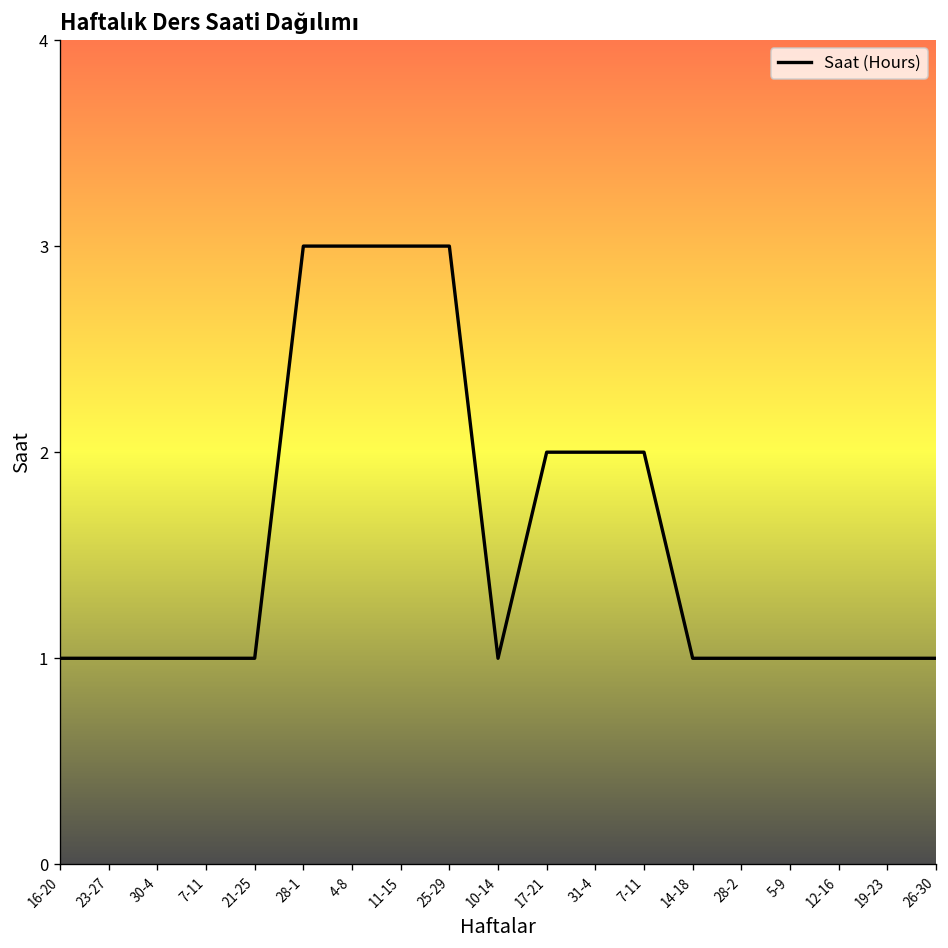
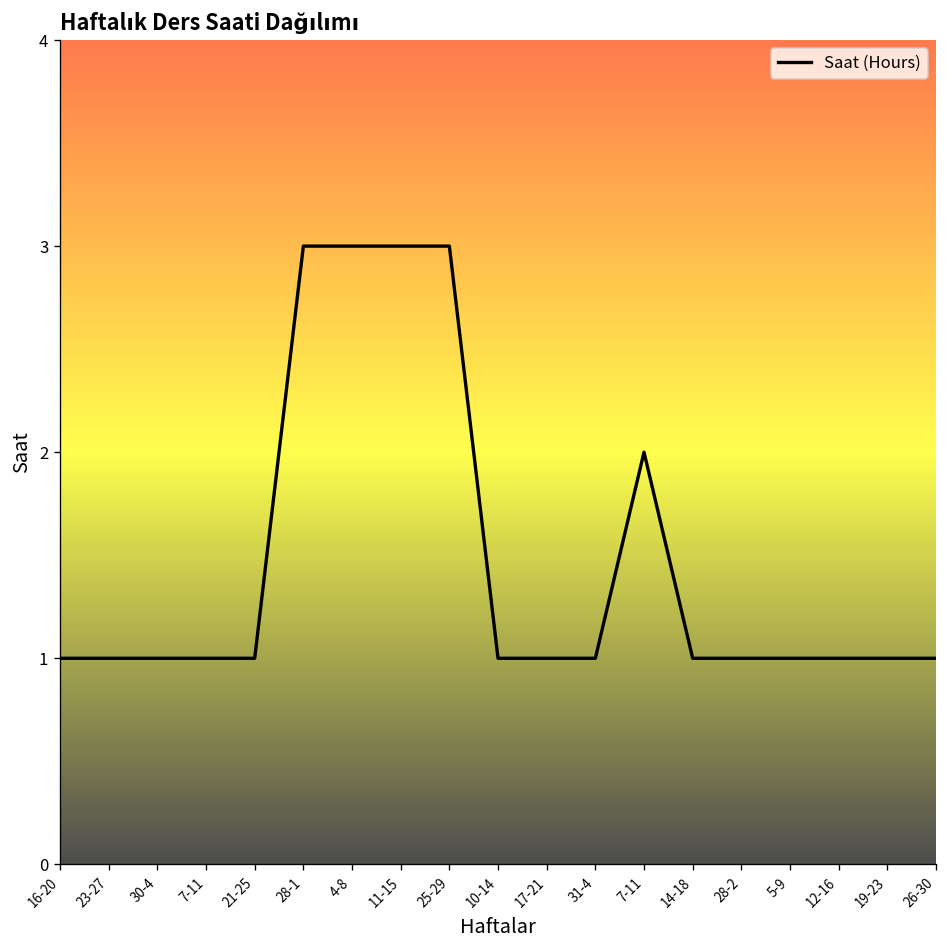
  {
    "16-20": 1,
    "23-27": 1,
    "30-4": 1,
    "21-25": 1,
    "28-1": 3,
    "4-8": 3,
    "11-15": 3,
    "25-29": 3,
    "10-14": 1,
-   "17-21": 2,
-   "31-4": 2,
+   "17-21": 1,
+   "31-4": 1,
    "14-18": 1,
    "28-2": 1,
    "5-9": 1,
    "12-16": 1,
    "19-23": 1,
    "26-30": 1
  }
